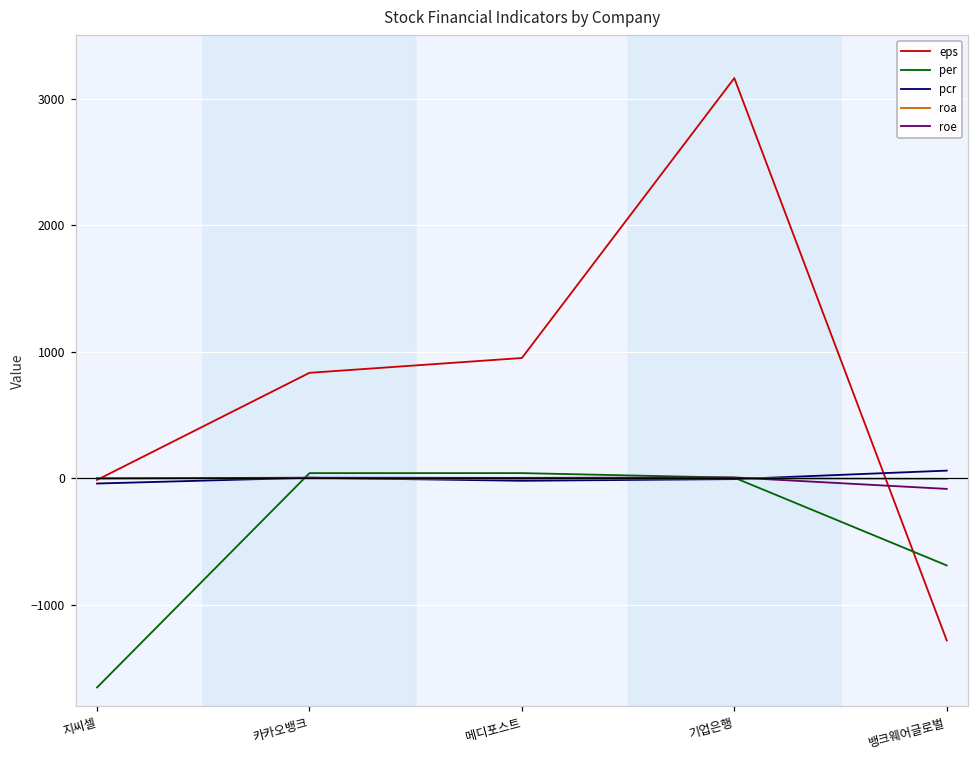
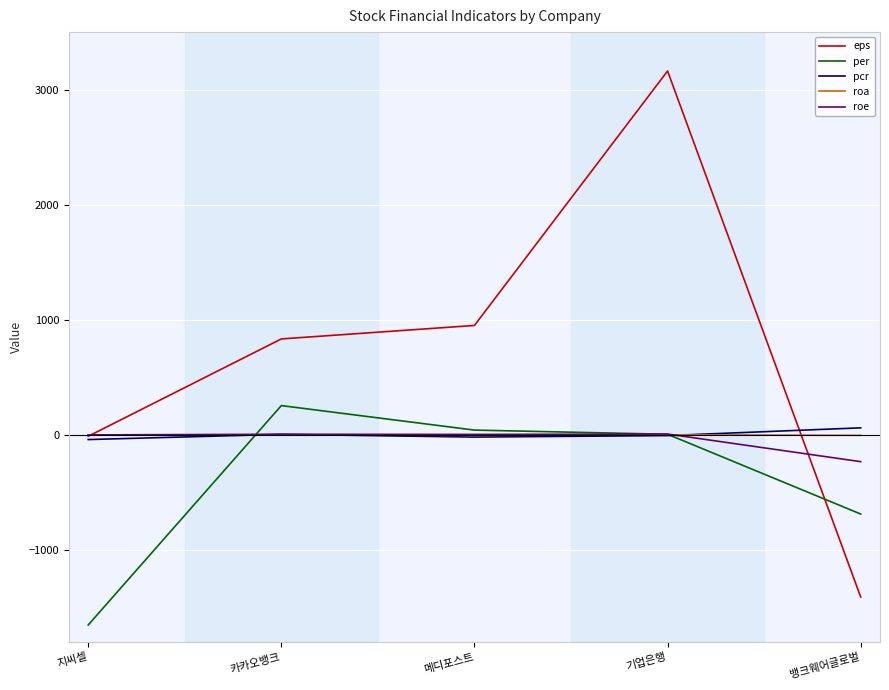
  {
    "eps": {
      "카카오뱅크": 830,
      "메디포스트": 950,
      "기업은행": 3160,
-     "뱅크웨어글로벌": -1280
+     "뱅크웨어글로벌": -1410
    },
    "per": {
      "지씨셀": -1650,
-     "카카오뱅크": 40,
+     "카카오뱅크": 250,
      "메디포스트": 40,
      "뱅크웨어글로벌": -690
    },
    "pcr": {
      "지씨셀": -40,
      "뱅크웨어글로벌": 60
    },
    "roa": {
      "뱅크웨어글로벌": 0
    },
    "roe": {
-     "뱅크웨어글로벌": -80
+     "뱅크웨어글로벌": -230
    }
  }
